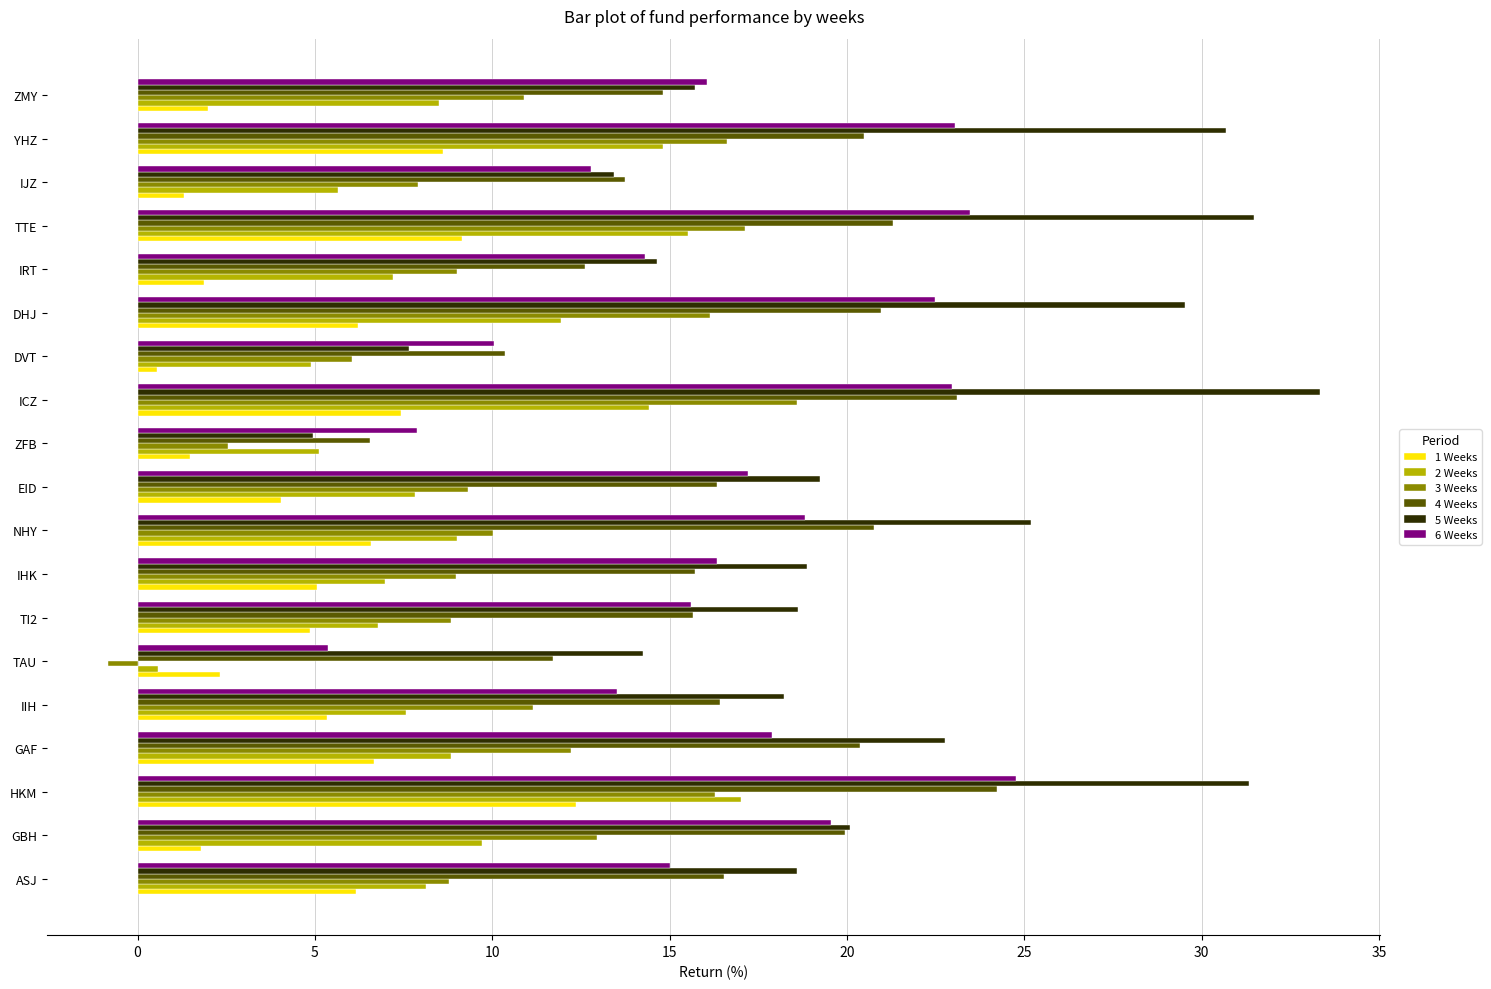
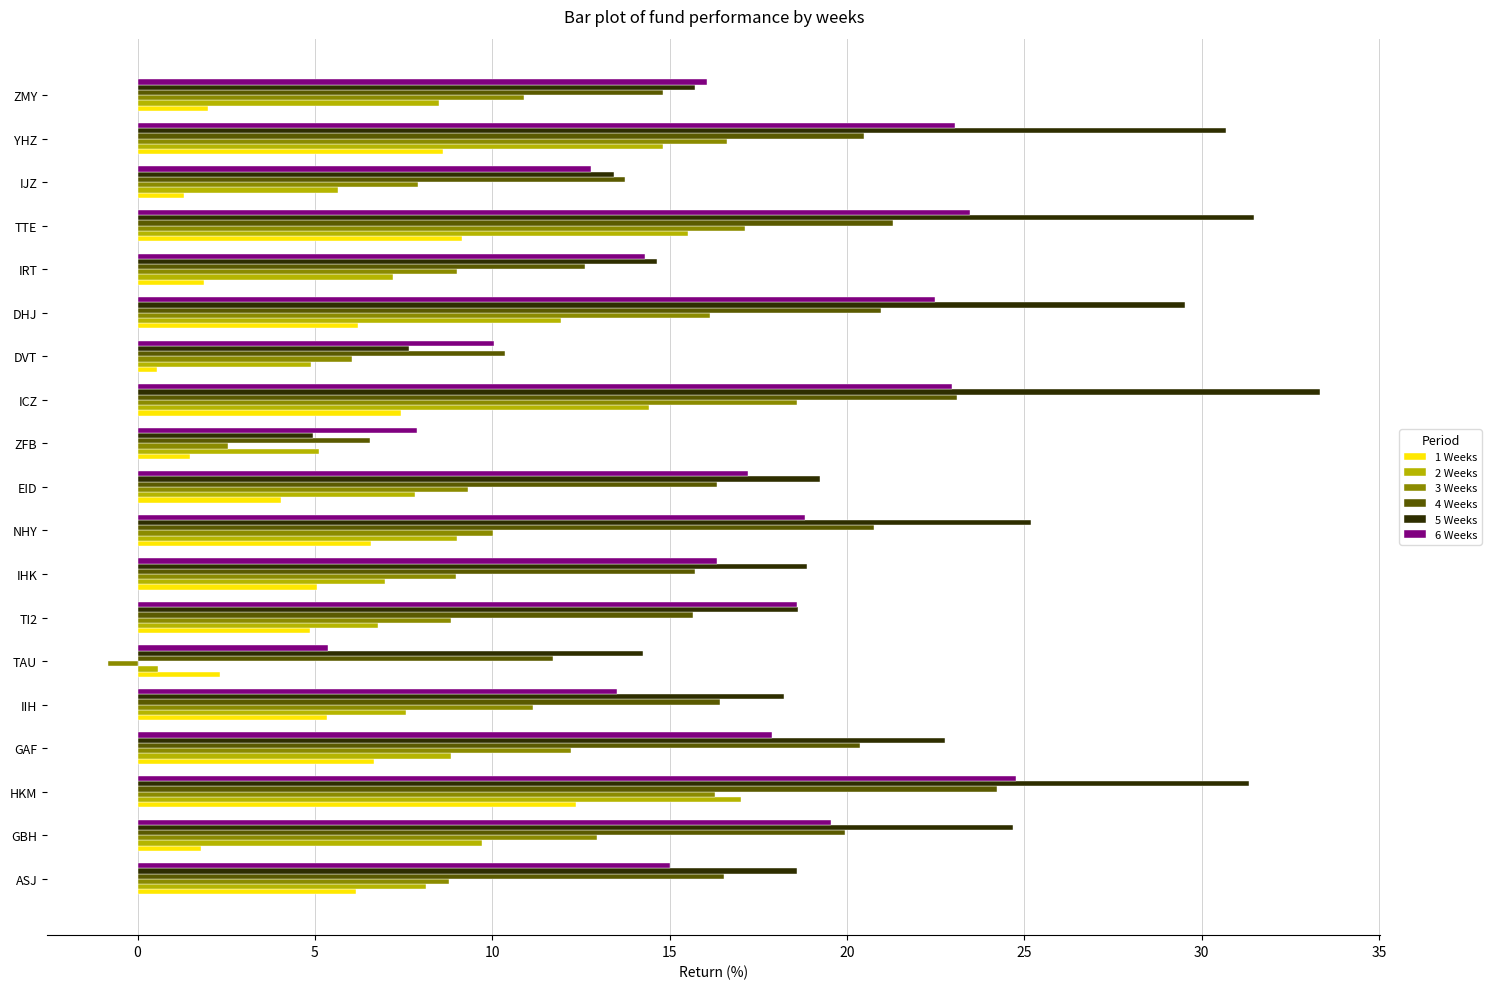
  {
    "1 Weeks": {
      "ZMY": 2.0,
      "YHZ": 8.6,
      "IJZ": 1.3,
      "TTE": 9.1,
      "IRT": 1.9,
      "DHJ": 6.2,
      "DVT": 0.6,
      "ICZ": 7.4,
      "ZFB": 1.5,
      "EID": 4.1,
      "NHY": 6.6,
      "IHK": 5.1,
      "TI2": 4.8,
      "TAU": 2.3,
      "IIH": 5.3,
      "GAF": 6.7,
      "HKM": 12.4,
      "GBH": 1.8,
      "ASJ": 6.2
    },
    "4 Weeks": {
      "ZMY": 14.8,
      "YHZ": 20.5,
      "IJZ": 13.7,
      "TTE": 21.3,
      "IRT": 12.6,
      "DHJ": 21.0,
      "DVT": 10.4,
      "ICZ": 23.1,
      "ZFB": 6.6,
      "EID": 16.4,
      "NHY": 20.8,
      "IHK": 15.7,
      "TI2": 15.6,
      "TAU": 11.7,
      "IIH": 16.4,
      "GAF": 20.4,
      "HKM": 24.2,
      "GBH": 19.9,
      "ASJ": 16.5
    },
    "5 Weeks": {
      "ZMY": 15.7,
      "YHZ": 30.7,
      "IJZ": 13.4,
      "TTE": 31.5,
      "IRT": 14.7,
      "DHJ": 29.5,
      "DVT": 7.7,
      "ICZ": 33.3,
      "ZFB": 4.9,
      "EID": 19.2,
      "NHY": 25.2,
      "IHK": 18.9,
      "TI2": 18.6,
      "TAU": 14.2,
      "IIH": 18.2,
      "GAF": 22.8,
      "HKM": 31.3,
-     "GBH": 20.1,
+     "GBH": 24.7,
      "ASJ": 18.6
    },
    "6 Weeks": {
      "ZMY": 16.0,
      "YHZ": 23.0,
      "IJZ": 12.8,
      "TTE": 23.5,
      "IRT": 14.3,
      "DHJ": 22.5,
      "DVT": 10.1,
      "ICZ": 23.0,
      "ZFB": 7.9,
      "EID": 17.2,
      "NHY": 18.8,
      "IHK": 16.3,
-     "TI2": 15.6,
+     "TI2": 18.6,
      "TAU": 5.4,
      "IIH": 13.5,
      "GAF": 17.9,
      "HKM": 24.8,
      "GBH": 19.6,
      "ASJ": 15.0
    }
  }
